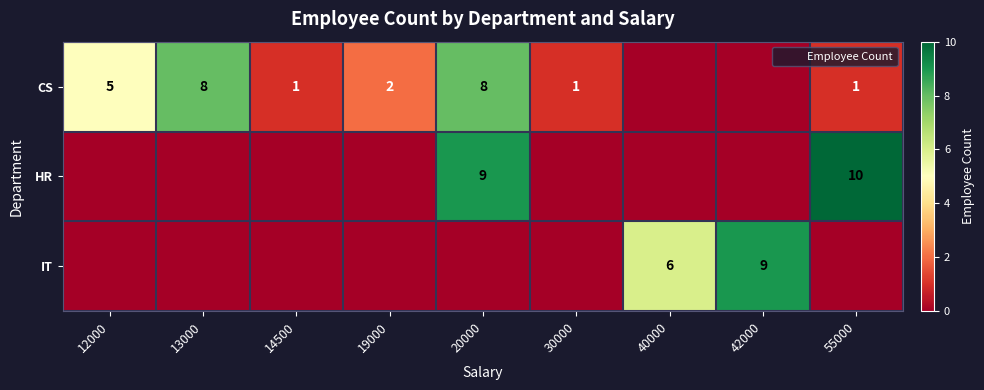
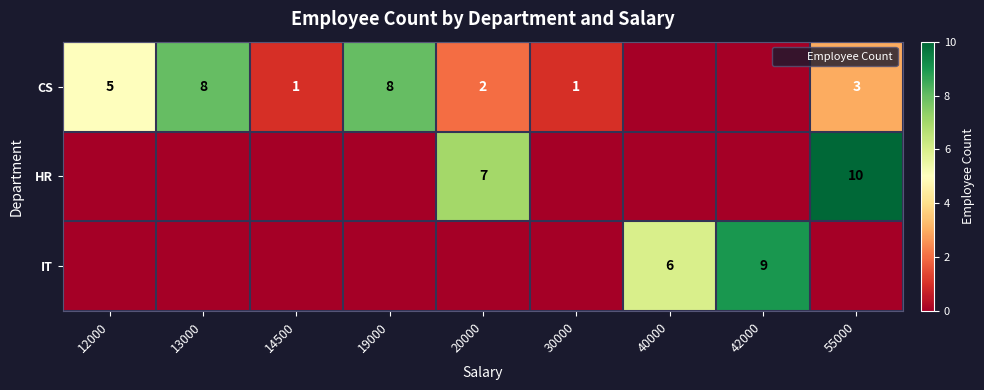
  {
    "CS": {
      "12000": 5,
      "13000": 8,
      "14500": 1,
-     "19000": 2,
-     "20000": 8,
+     "19000": 8,
+     "20000": 2,
      "30000": 1,
-     "55000": 1
+     "55000": 3
    },
    "HR": {
-     "20000": 9,
+     "20000": 7,
      "55000": 10
    },
    "IT": {
      "40000": 6,
      "42000": 9
    }
  }
